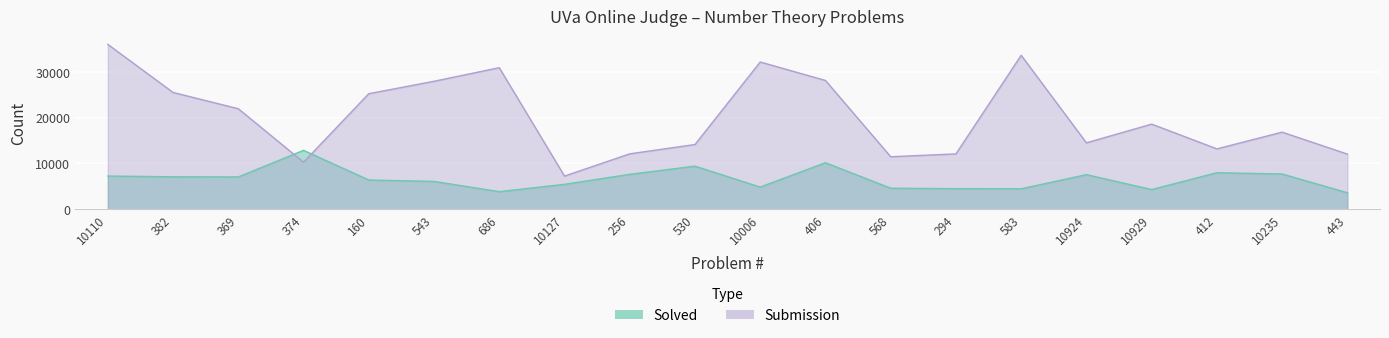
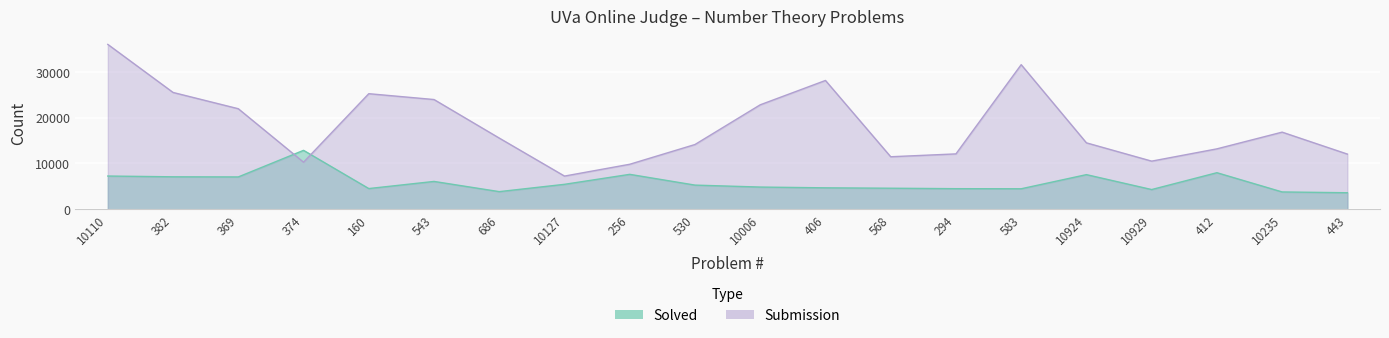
  {
    "Solved": {
      "10110": 7000,
      "382": 7000,
      "369": 7000,
      "374": 13000,
-     "160": 6000,
+     "160": 5000,
      "543": 6000,
      "686": 4000,
      "10127": 5000,
      "256": 8000,
-     "530": 9000,
+     "530": 5000,
      "10006": 5000,
-     "406": 10000,
+     "406": 5000,
      "568": 5000,
      "294": 4000,
      "583": 4000,
      "10924": 8000,
      "10929": 4000,
      "412": 8000,
-     "10235": 8000,
+     "10235": 4000,
      "443": 4000
    },
    "Submission": {
      "10110": 36000,
      "382": 25000,
      "369": 22000,
      "374": 10000,
      "160": 25000,
-     "543": 28000,
-     "686": 31000,
+     "543": 24000,
+     "686": 16000,
      "10127": 7000,
-     "256": 12000,
+     "256": 10000,
      "530": 14000,
-     "10006": 32000,
+     "10006": 23000,
      "406": 28000,
      "568": 11000,
      "294": 12000,
-     "583": 34000,
+     "583": 32000,
      "10924": 14000,
-     "10929": 19000,
+     "10929": 10000,
      "412": 13000,
      "10235": 17000,
      "443": 12000
    }
  }
